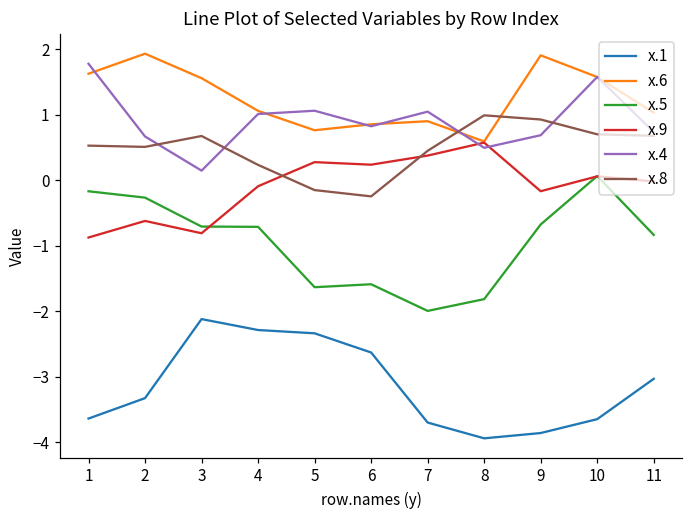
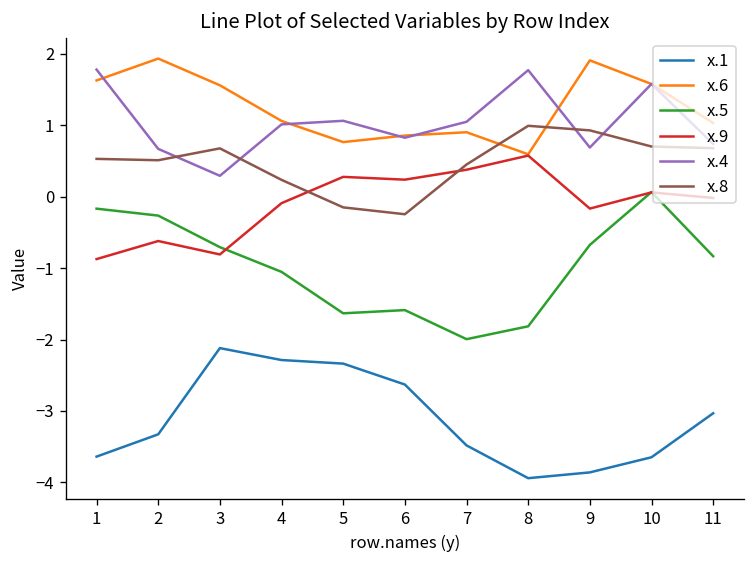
  {
    "x.1": {
      "1": -3.6,
      "2": -3.3,
      "3": -2.1,
      "4": -2.3,
      "5": -2.3,
      "6": -2.6,
-     "7": -3.7,
+     "7": -3.5,
      "8": -3.9,
      "9": -3.9,
      "10": -3.6,
      "11": -3.0
    },
    "x.6": {
      "1": 1.6,
      "2": 1.9,
      "3": 1.6,
      "4": 1.1,
      "5": 0.8,
      "7": 0.9,
      "9": 1.9
    },
    "x.5": {
      "1": -0.2,
      "2": -0.3,
      "3": -0.7,
-     "4": -0.7,
+     "4": -1.1,
      "5": -1.6,
      "6": -1.6,
      "7": -2.0,
      "8": -1.8,
      "9": -0.7,
      "11": -0.8
    },
    "x.9": {
      "1": -0.9,
      "2": -0.6,
      "3": -0.8,
      "4": -0.1,
      "5": 0.3,
      "6": 0.2,
      "7": 0.4,
      "9": -0.2
    },
    "x.4": {
      "1": 1.8,
      "2": 0.7,
-     "3": 0.1,
+     "3": 0.3,
      "4": 1.0,
      "5": 1.1,
      "7": 1.0,
-     "8": 0.5,
+     "8": 1.8,
      "9": 0.7
    },
    "x.8": {
      "1": 0.5,
      "2": 0.5,
      "3": 0.7,
      "4": 0.2,
      "5": -0.2,
      "6": -0.2,
      "7": 0.5,
      "8": 1.0,
      "9": 0.9,
      "10": 0.7
    }
  }
